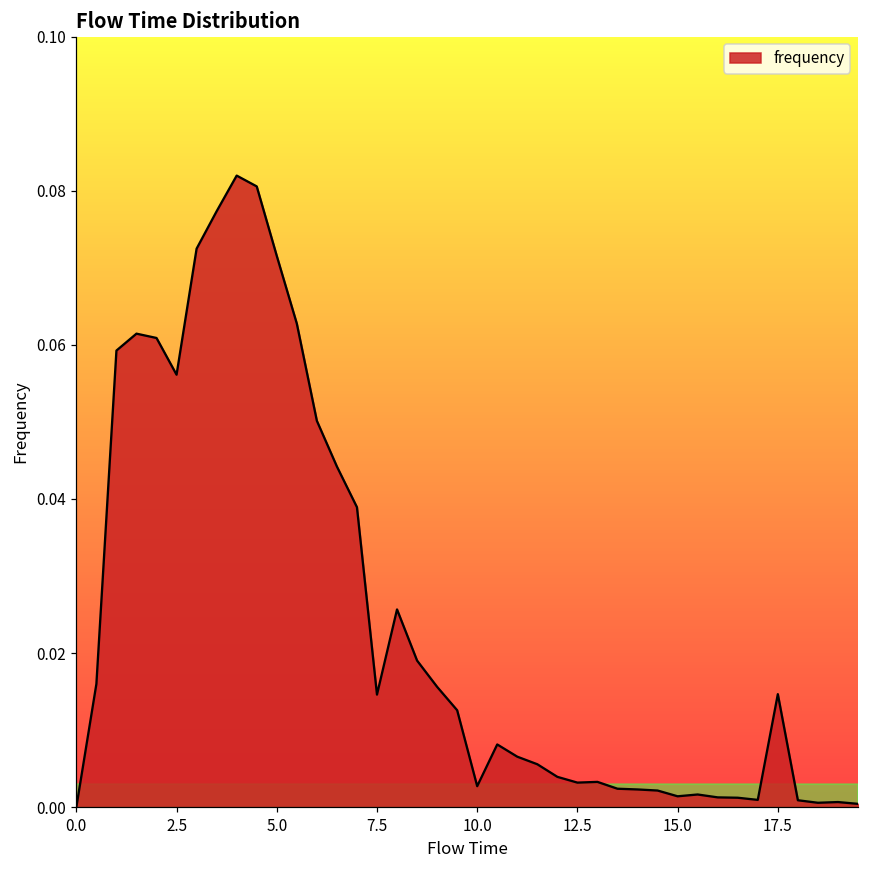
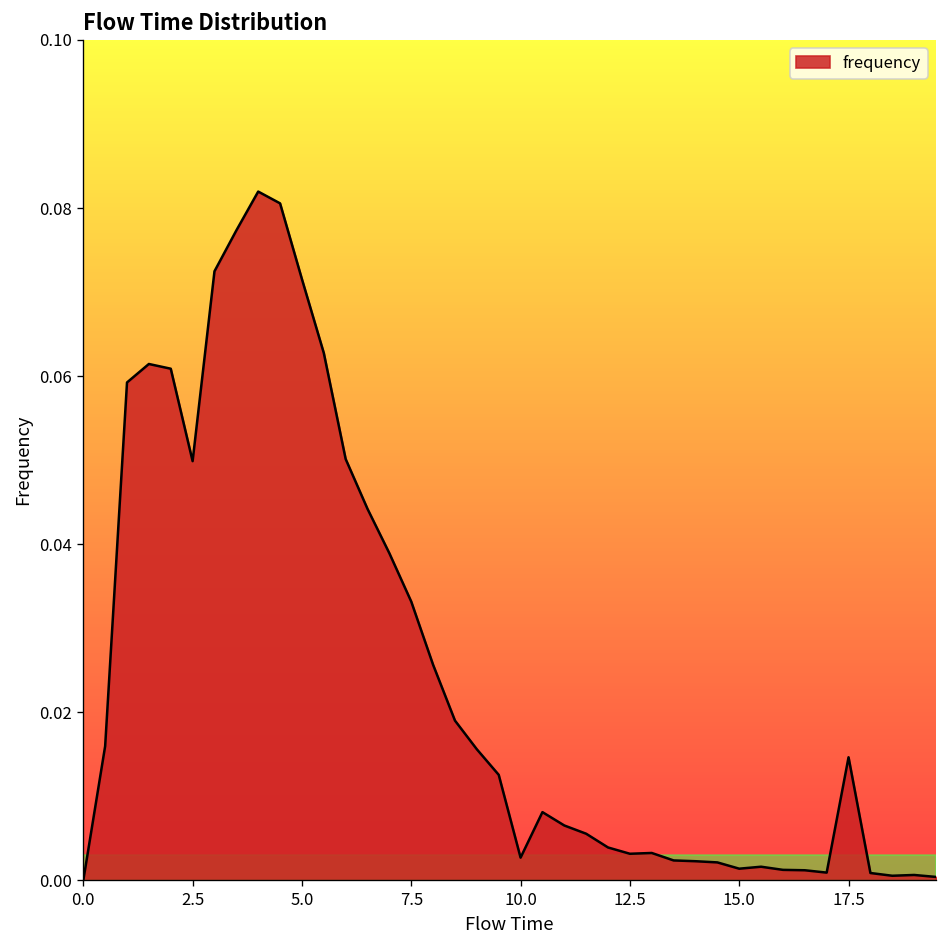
  {
-   "2.5": 0.056,
+   "2.5": 0.050,
    "5.0": 0.072,
-   "7.5": 0.015,
+   "7.5": 0.033,
    "12.5": 0.003,
    "17.5": 0.015
  }
